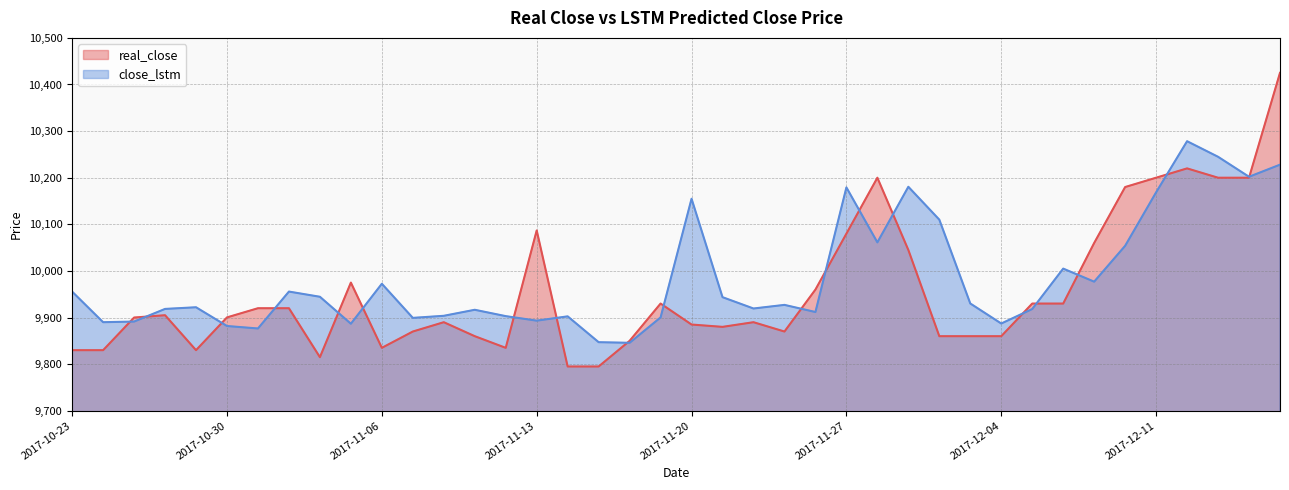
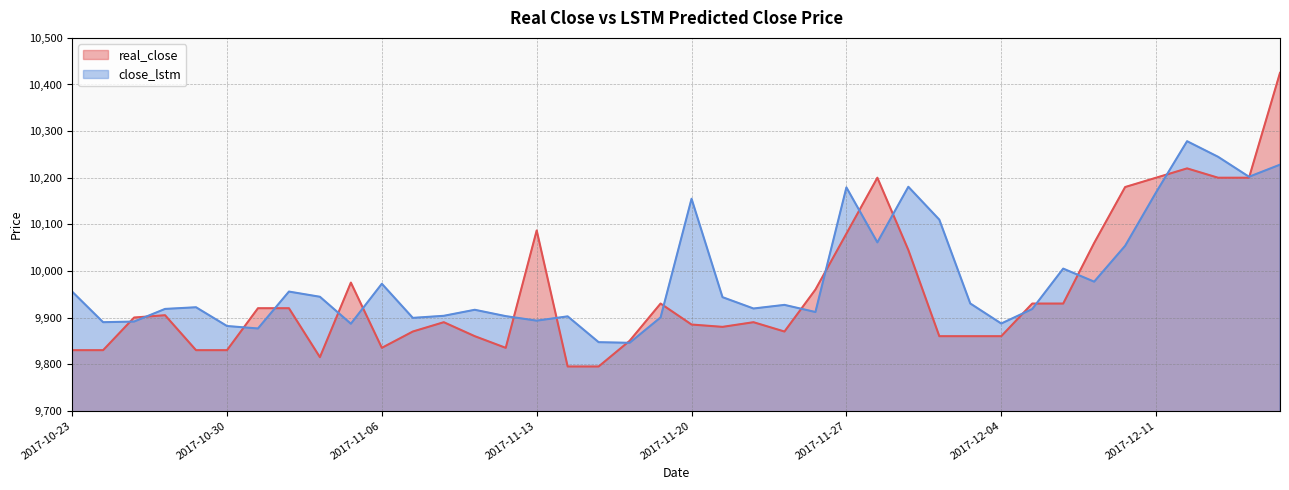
  {
    "real_close": {
      "2017-10-23": "9,830",
-     "2017-10-30": "9,900",
+     "2017-10-30": "9,830",
      "2017-11-06": "9,840",
      "2017-11-13": "10,090",
      "2017-11-20": "9,890",
      "2017-11-27": "10,080",
      "2017-12-04": "9,860",
      "2017-12-11": "10,200"
    },
    "close_lstm": {
      "2017-10-23": "9,960",
      "2017-10-30": "9,880",
      "2017-11-06": "9,970",
      "2017-11-13": "9,890",
      "2017-11-20": "10,150",
      "2017-11-27": "10,180",
      "2017-12-04": "9,890",
      "2017-12-11": "10,170"
    }
  }
